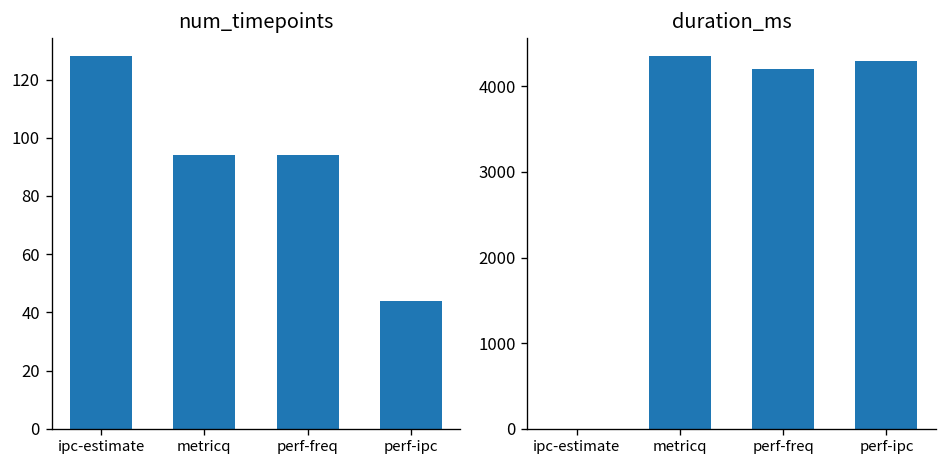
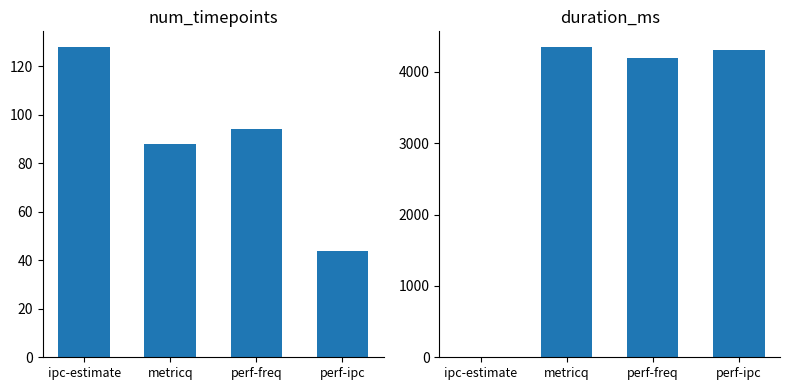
  {
    "num_timepoints": {
      "ipc-estimate": 128,
-     "metricq": 94,
+     "metricq": 88,
      "perf-freq": 94,
      "perf-ipc": 44
    },
    "duration_ms": {
      "ipc-estimate": 0,
      "metricq": 4400,
      "perf-freq": 4200,
      "perf-ipc": 4300
    }
  }
